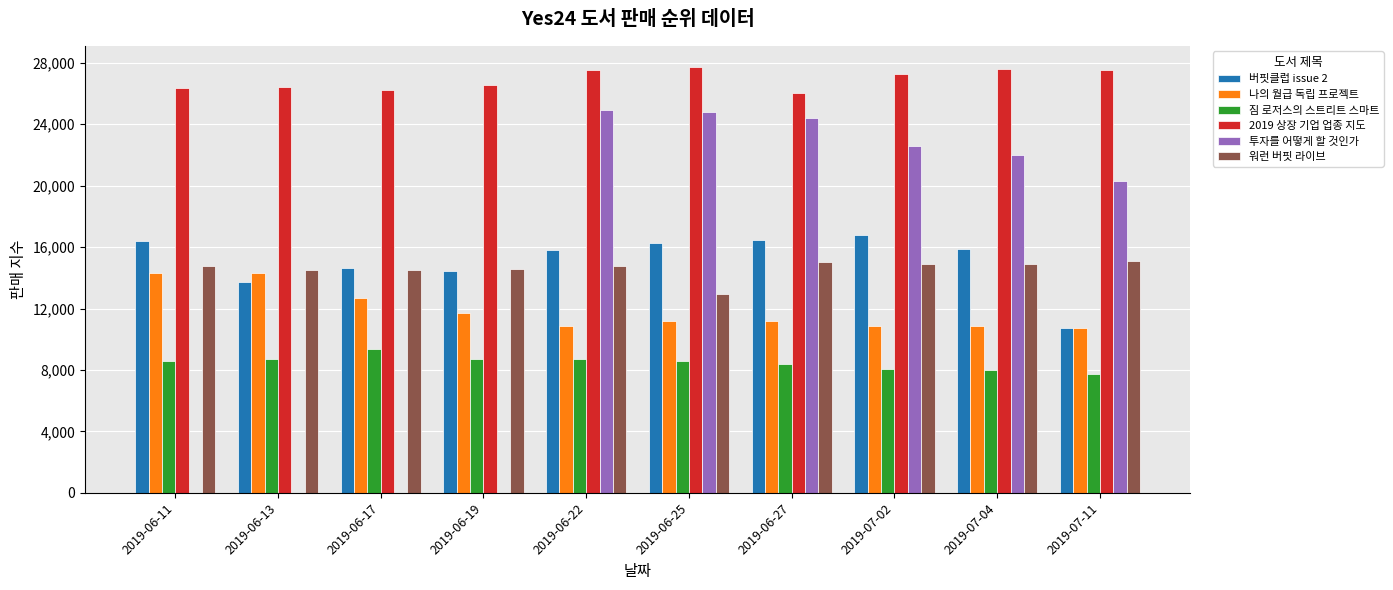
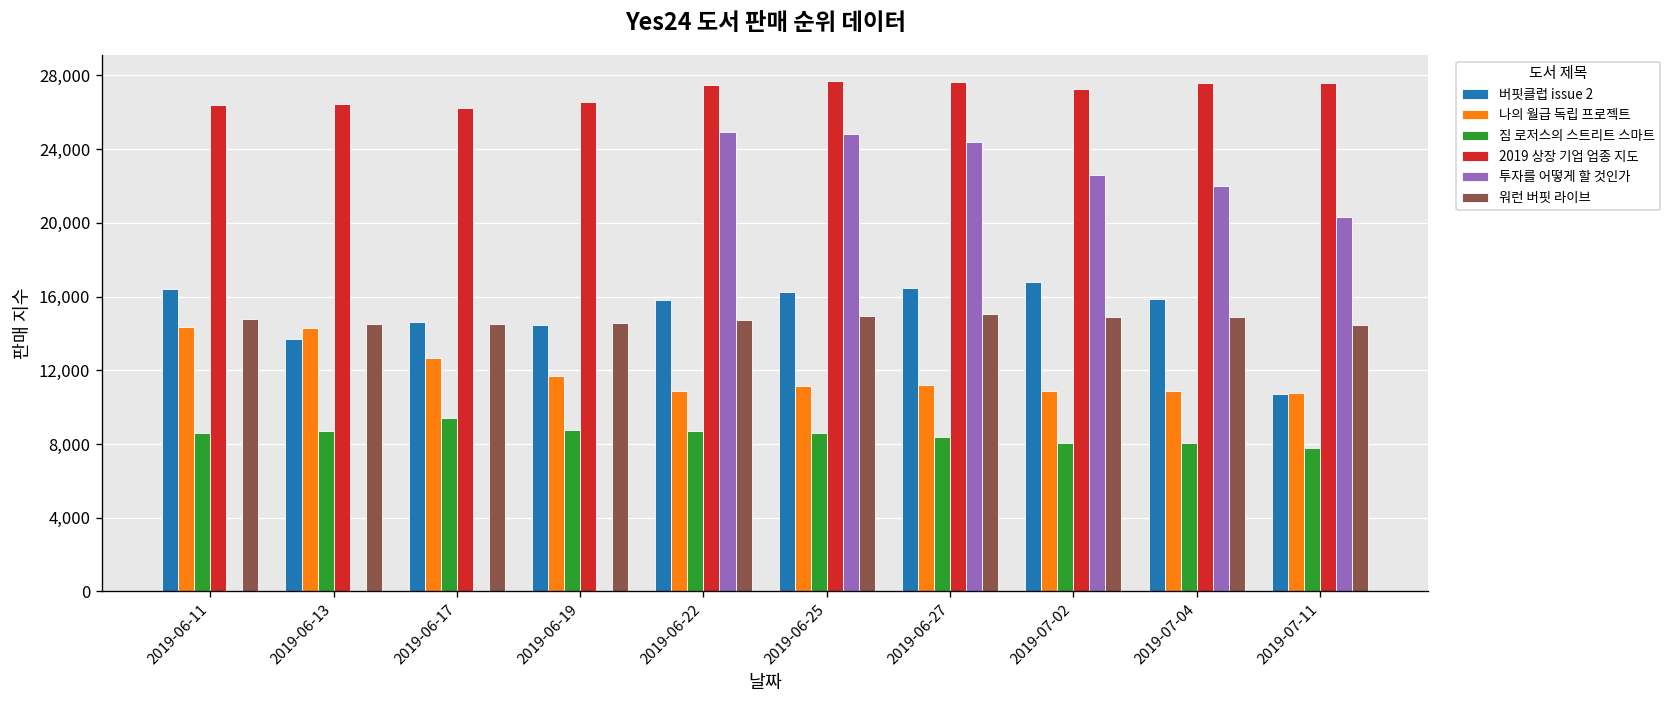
  {
    "버핏클럽 issue 2": {
      "2019-06-11": "16,400",
      "2019-06-13": "13,700",
      "2019-06-17": "14,600",
      "2019-06-19": "14,500",
      "2019-06-22": "15,800",
      "2019-06-25": "16,300",
      "2019-06-27": "16,500",
      "2019-07-02": "16,800",
      "2019-07-04": "15,900",
      "2019-07-11": "10,700"
    },
    "나의 월급 독립 프로젝트": {
      "2019-06-11": "14,300",
      "2019-06-13": "14,300",
      "2019-06-17": "12,700",
      "2019-06-19": "11,700",
      "2019-06-22": "10,900",
      "2019-06-25": "11,200",
      "2019-06-27": "11,200",
      "2019-07-02": "10,900",
      "2019-07-04": "10,900",
      "2019-07-11": "10,800"
    },
    "짐 로저스의 스트리트 스마트": {
      "2019-06-11": "8,600",
      "2019-06-13": "8,700",
      "2019-06-17": "9,400",
      "2019-06-19": "8,700",
      "2019-06-22": "8,700",
      "2019-06-25": "8,600",
      "2019-06-27": "8,400",
      "2019-07-02": "8,100",
      "2019-07-04": "8,000",
      "2019-07-11": "7,800"
    },
    "2019 상장 기업 업종 지도": {
      "2019-06-11": "26,400",
      "2019-06-13": "26,500",
      "2019-06-17": "26,200",
      "2019-06-19": "26,600",
      "2019-06-22": "27,500",
      "2019-06-25": "27,700",
-     "2019-06-27": "26,100",
+     "2019-06-27": "27,700",
      "2019-07-02": "27,300",
      "2019-07-04": "27,600",
      "2019-07-11": "27,600"
    },
    "투자를 어떻게 할 것인가": {
      "2019-06-11": "0",
      "2019-06-13": "0",
      "2019-06-17": "0",
      "2019-06-19": "0",
      "2019-06-22": "24,900",
      "2019-06-25": "24,800",
      "2019-06-27": "24,400",
      "2019-07-02": "22,600",
      "2019-07-04": "22,000",
      "2019-07-11": "20,300"
    },
    "워런 버핏 라이브": {
      "2019-06-11": "14,800",
      "2019-06-13": "14,500",
      "2019-06-17": "14,500",
      "2019-06-19": "14,600",
      "2019-06-22": "14,800",
-     "2019-06-25": "12,900",
+     "2019-06-25": "14,900",
      "2019-06-27": "15,000",
      "2019-07-02": "14,900",
      "2019-07-04": "14,900",
-     "2019-07-11": "15,100"
+     "2019-07-11": "14,400"
    }
  }
